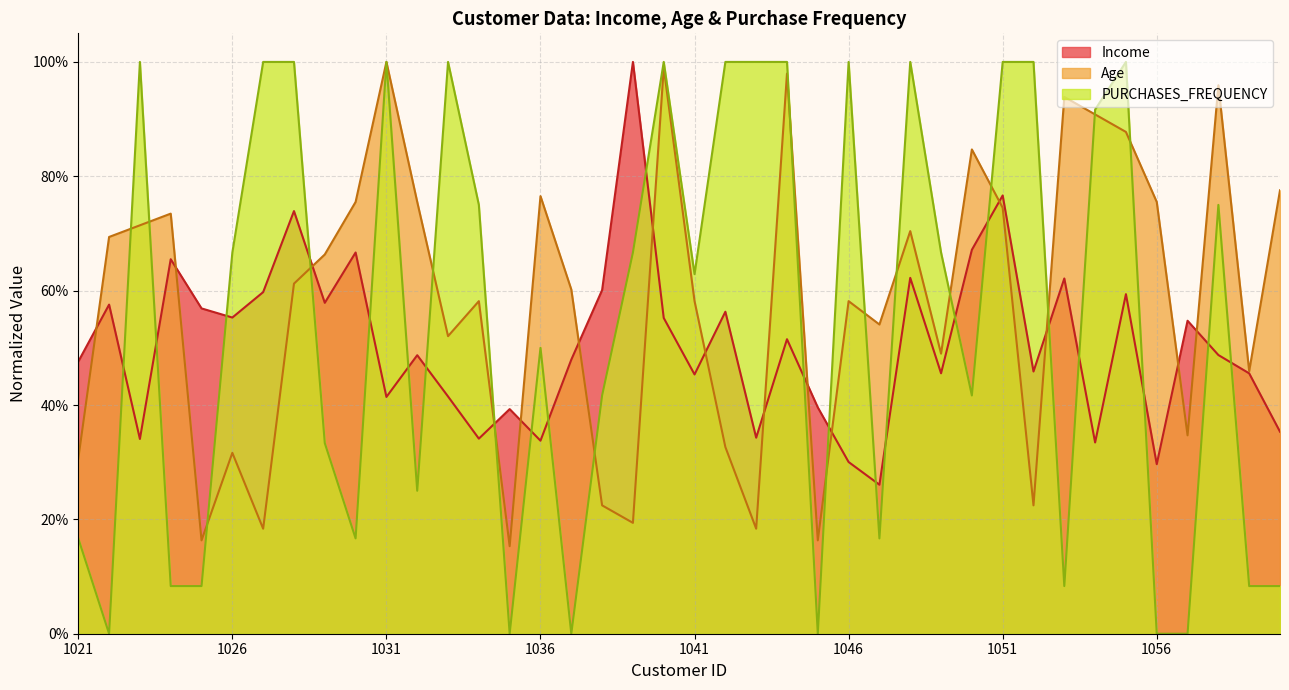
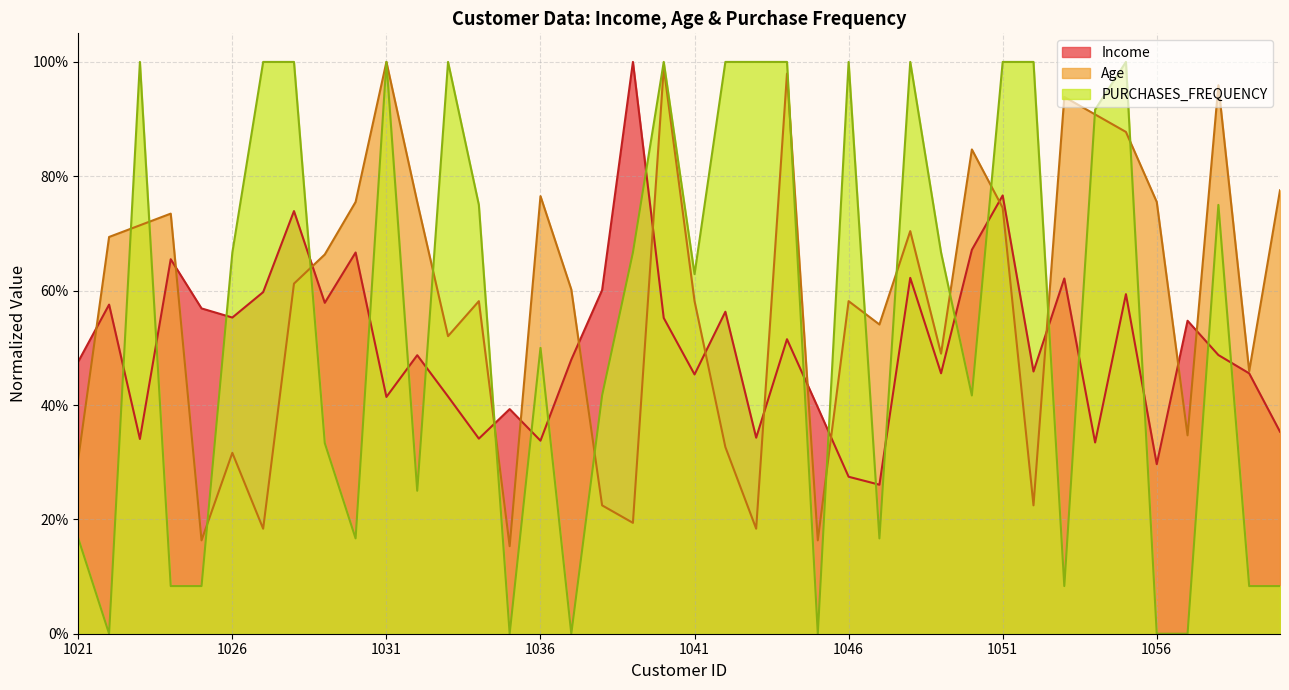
  {
    "Income": {
      "1021": "48%",
      "1026": "55%",
      "1031": "41%",
      "1036": "34%",
      "1041": "45%",
-     "1046": "30%",
+     "1046": "27%",
      "1051": "77%",
      "1056": "30%"
    },
    "Age": {
      "1021": "31%",
      "1026": "32%",
      "1036": "77%",
      "1041": "58%",
      "1046": "58%",
      "1051": "74%",
      "1056": "76%"
    },
    "PURCHASES_FREQUENCY": {
      "1021": "17%",
      "1026": "67%",
      "1036": "50%",
      "1041": "63%",
      "1046": "100%",
      "1051": "100%",
      "1056": "0%"
    }
  }
